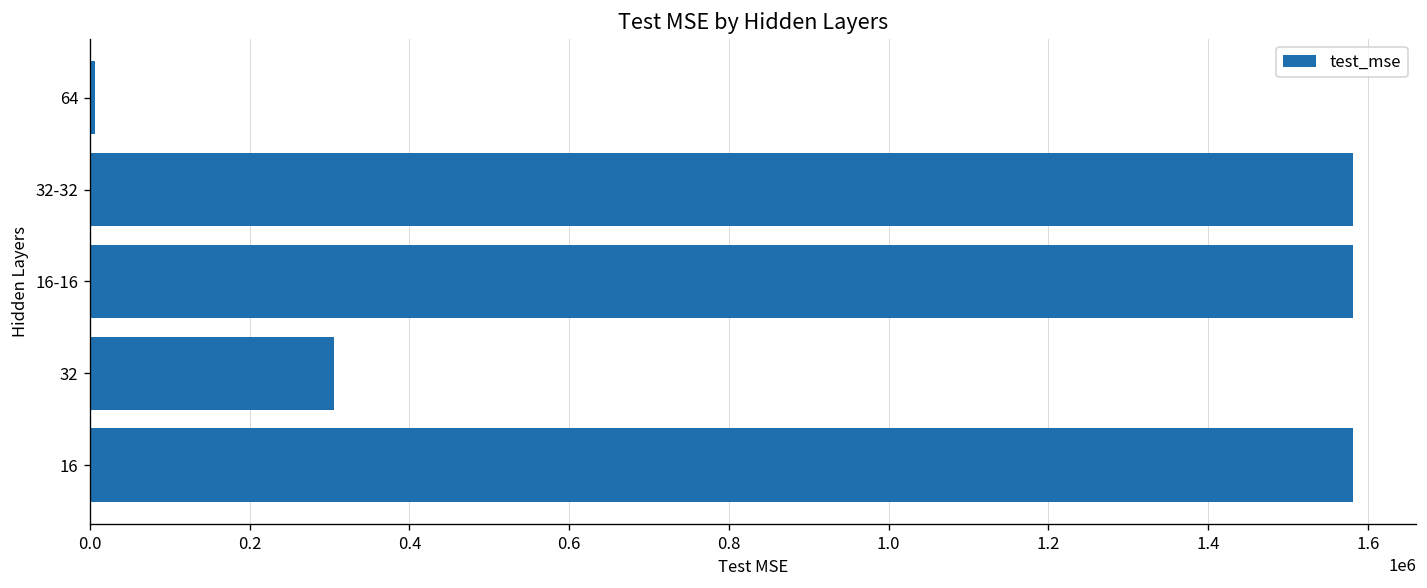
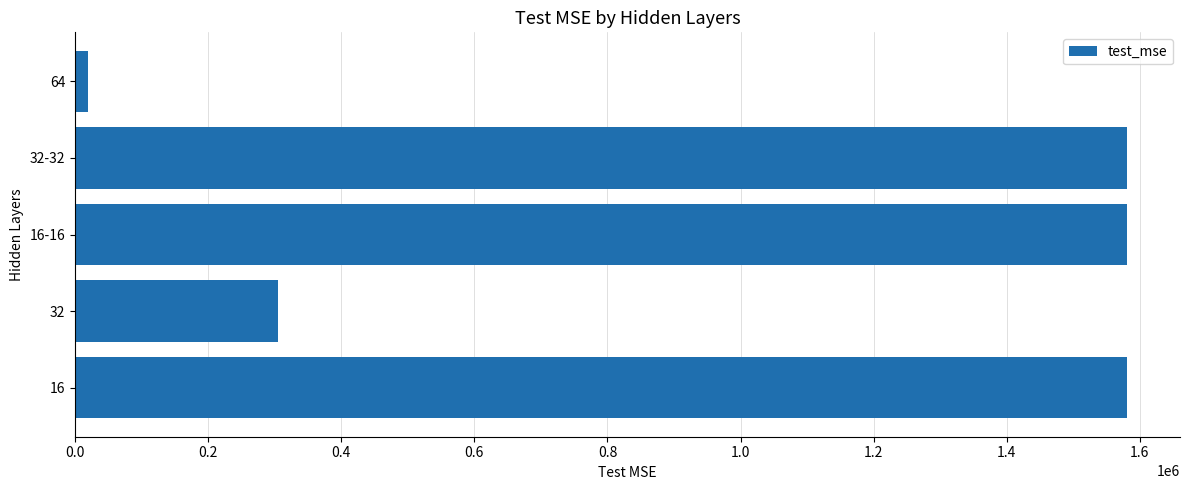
  {
-   "64": 10000,
+   "64": 20000,
    "32-32": 1580000,
    "16-16": 1580000,
    "32": 310000,
    "16": 1580000
  }
